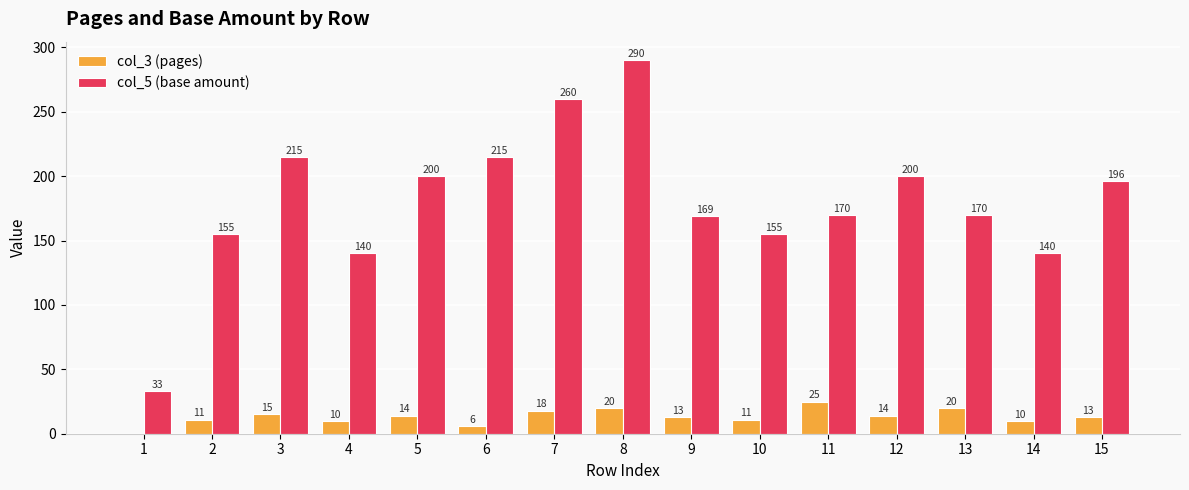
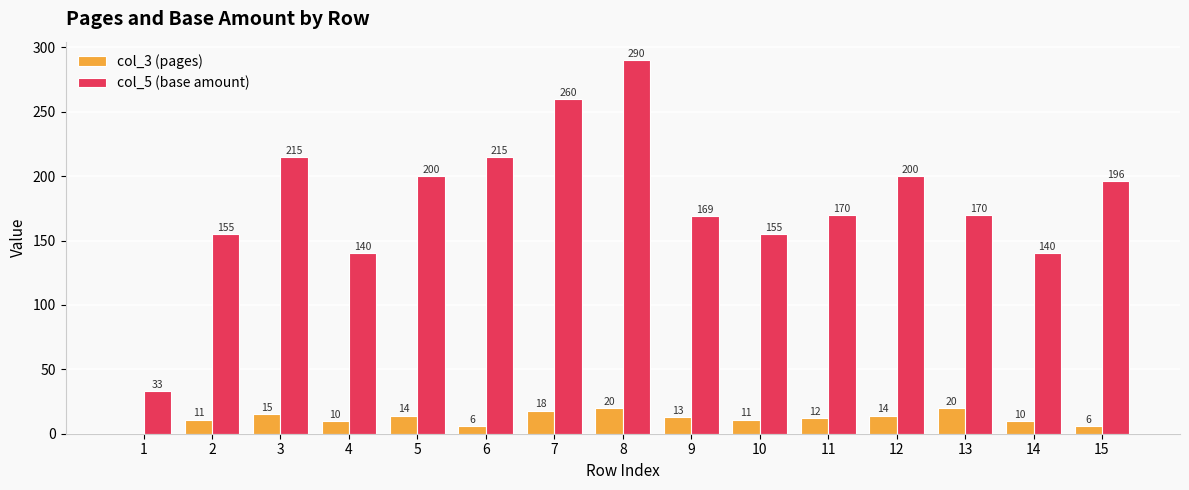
  {
    "col_3 (pages)": {
      "2": 11,
      "3": 15,
      "4": 10,
      "5": 14,
      "6": 6,
      "7": 18,
      "8": 20,
      "9": 13,
      "10": 11,
-     "11": 25,
+     "11": 12,
      "12": 14,
      "13": 20,
      "14": 10,
-     "15": 13
+     "15": 6
    },
    "col_5 (base amount)": {
      "1": 33,
      "2": 155,
      "3": 215,
      "4": 140,
      "5": 200,
      "6": 215,
      "7": 260,
      "8": 290,
      "9": 169,
      "10": 155,
      "11": 170,
      "12": 200,
      "13": 170,
      "14": 140,
      "15": 196
    }
  }
